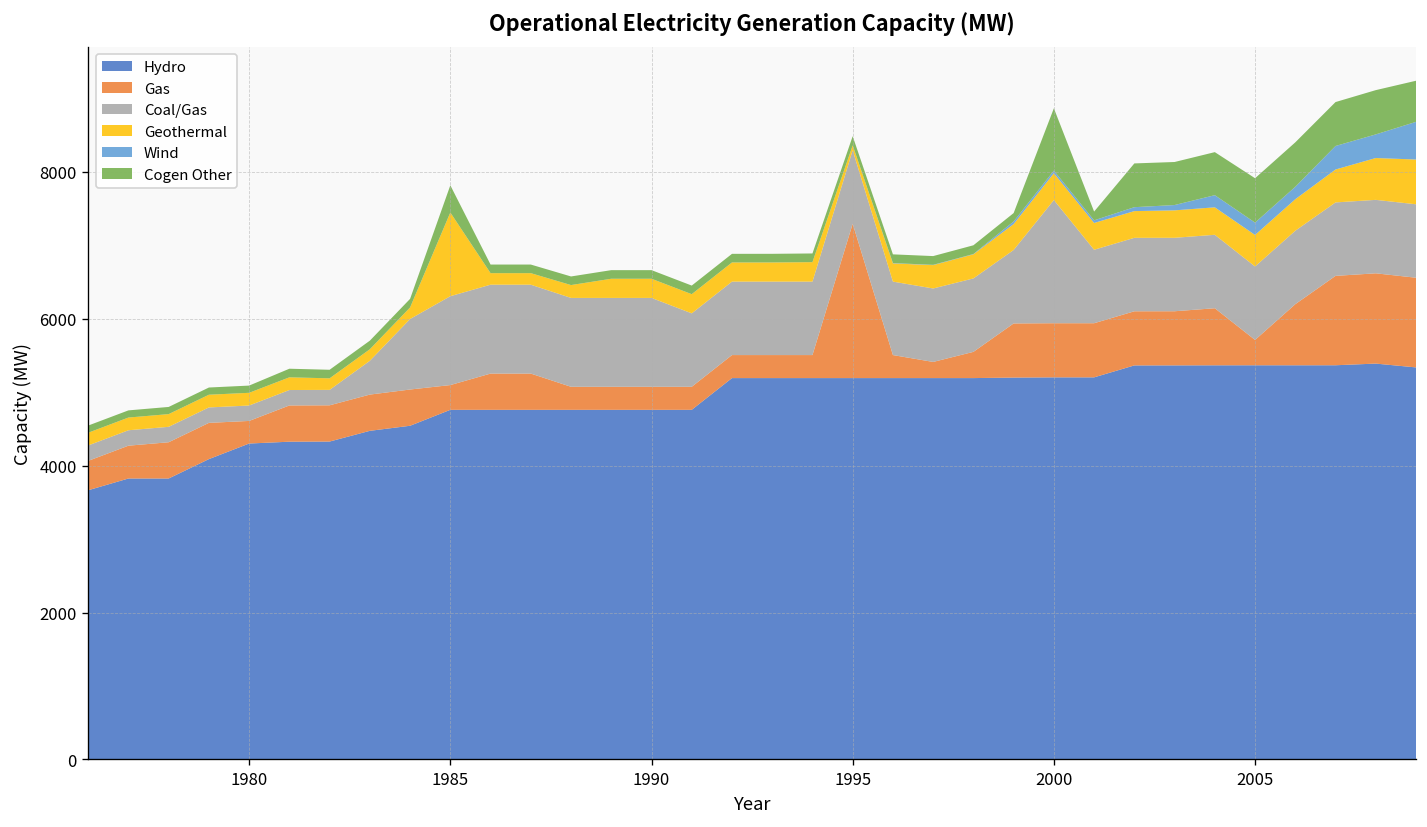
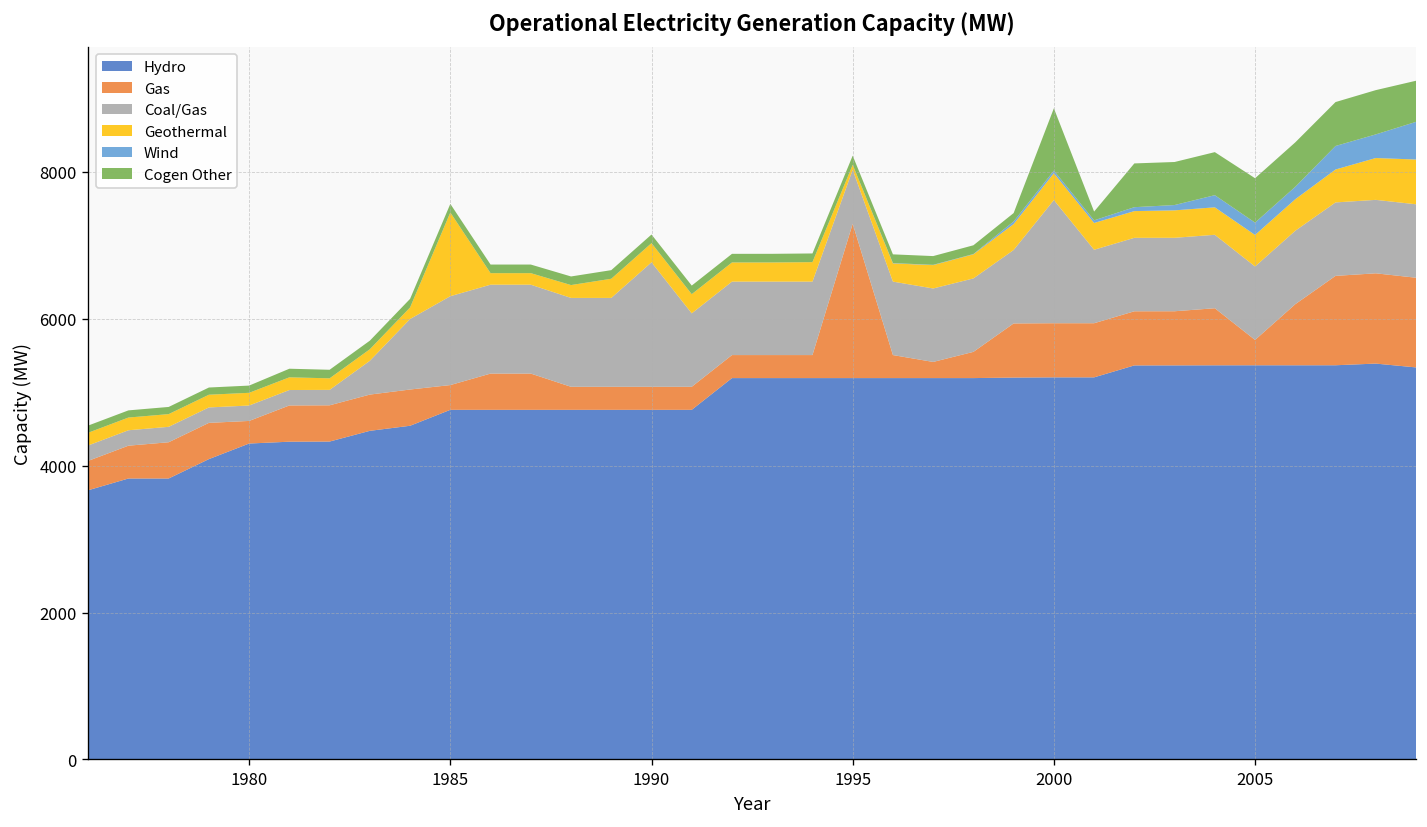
  {
    "Gas": {
      "1980": 300,
      "1985": 300,
      "1990": 300,
      "1995": 2100,
      "2000": 700,
      "2005": 300
    },
    "Coal/Gas": {
      "1980": 200,
      "1985": 1200,
-     "1990": 1200,
-     "1995": 1000,
+     "1990": 1700,
+     "1995": 700,
      "2000": 1700,
      "2005": 1000
    },
    "Geothermal": {
      "2005": 400
    },
    "Cogen Other": {
      "1980": 100,
-     "1985": 400,
+     "1985": 100,
      "1990": 100,
      "1995": 100,
      "2000": 800,
      "2005": 600
    }
  }
